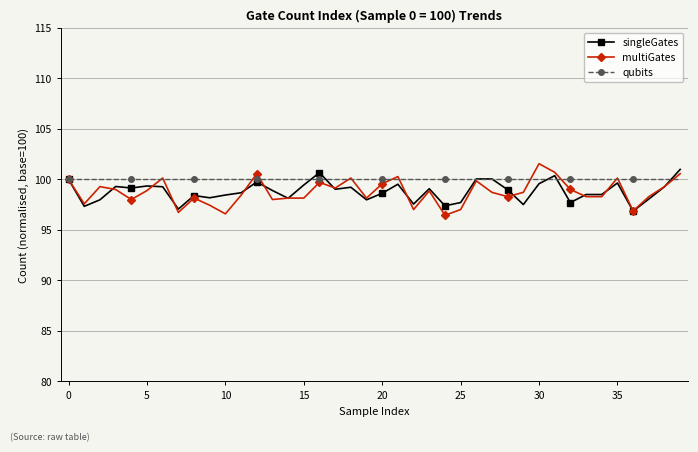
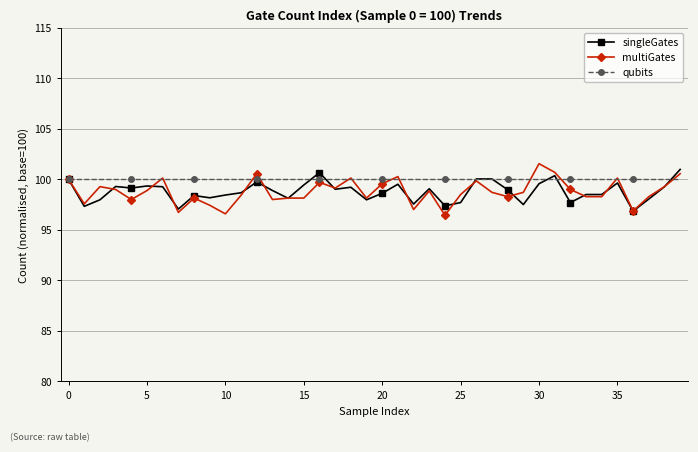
  {
    "singleGates": {
      "5": 99.4,
      "10": 98.5,
      "15": 99.5,
      "20": 98.6,
      "25": 97.7,
      "30": 99.6,
      "35": 99.7
    },
    "multiGates": {
      "5": 98.9,
      "10": 96.6,
      "15": 98.2,
      "20": 99.6,
-     "25": 97.0,
+     "25": 98.5,
      "30": 101.6
    },
    "qubits": {
      "5": 100.0,
      "10": 100.0,
      "15": 100.0,
      "20": 100.0,
      "25": 100.0,
      "30": 100.0
    }
  }
